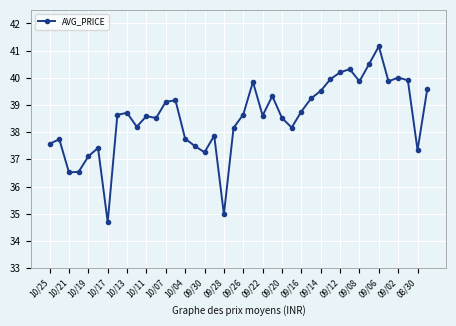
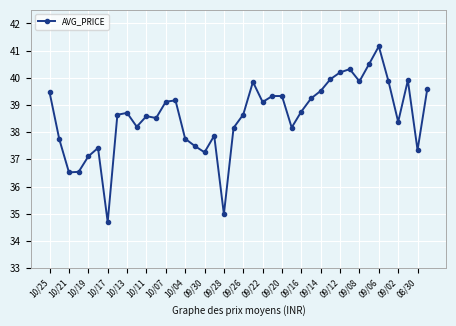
  {
-   "10/25": 37.6,
+   "10/25": 39.5,
    "10/21": 36.5,
    "10/19": 37.1,
    "10/17": 34.7,
    "10/13": 38.7,
    "10/11": 38.6,
    "10/07": 39.1,
    "10/04": 37.8,
    "09/30": 37.3,
    "09/28": 35.0,
    "09/26": 38.7,
-   "09/22": 38.6,
-   "09/20": 38.5,
+   "09/22": 39.1,
+   "09/20": 39.3,
    "09/16": 38.8,
    "09/14": 39.5,
    "09/12": 40.2,
    "09/08": 39.9,
    "09/06": 41.2,
-   "09/02": 40.0,
+   "09/02": 38.4,
    "08/30": 37.3
  }
